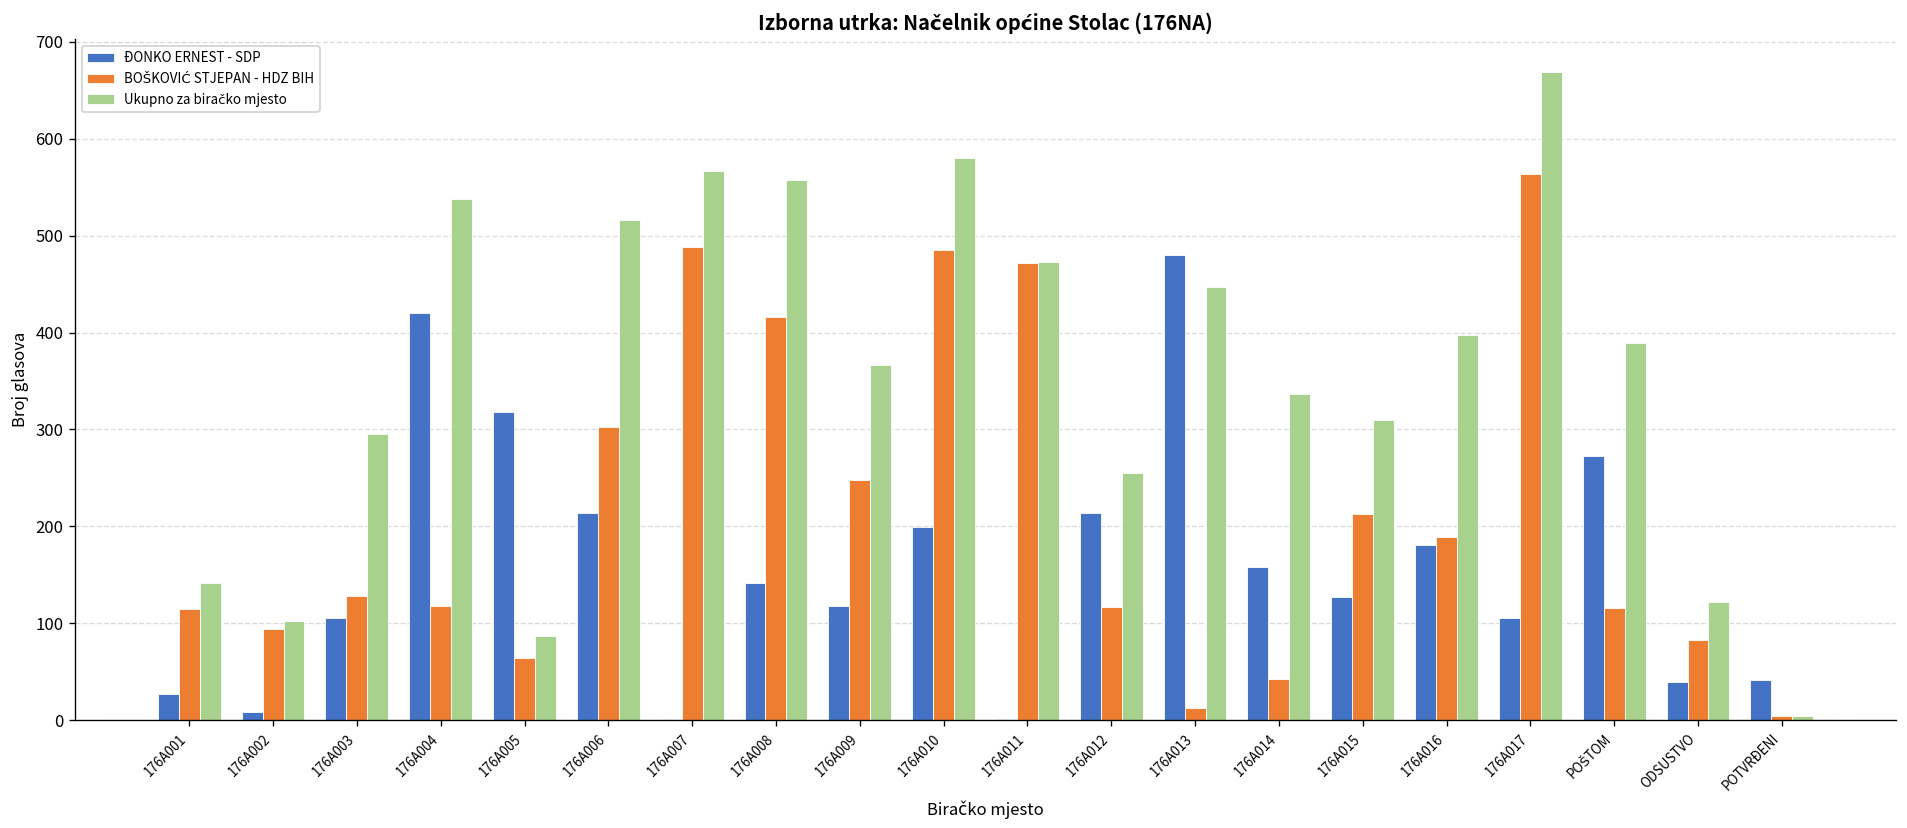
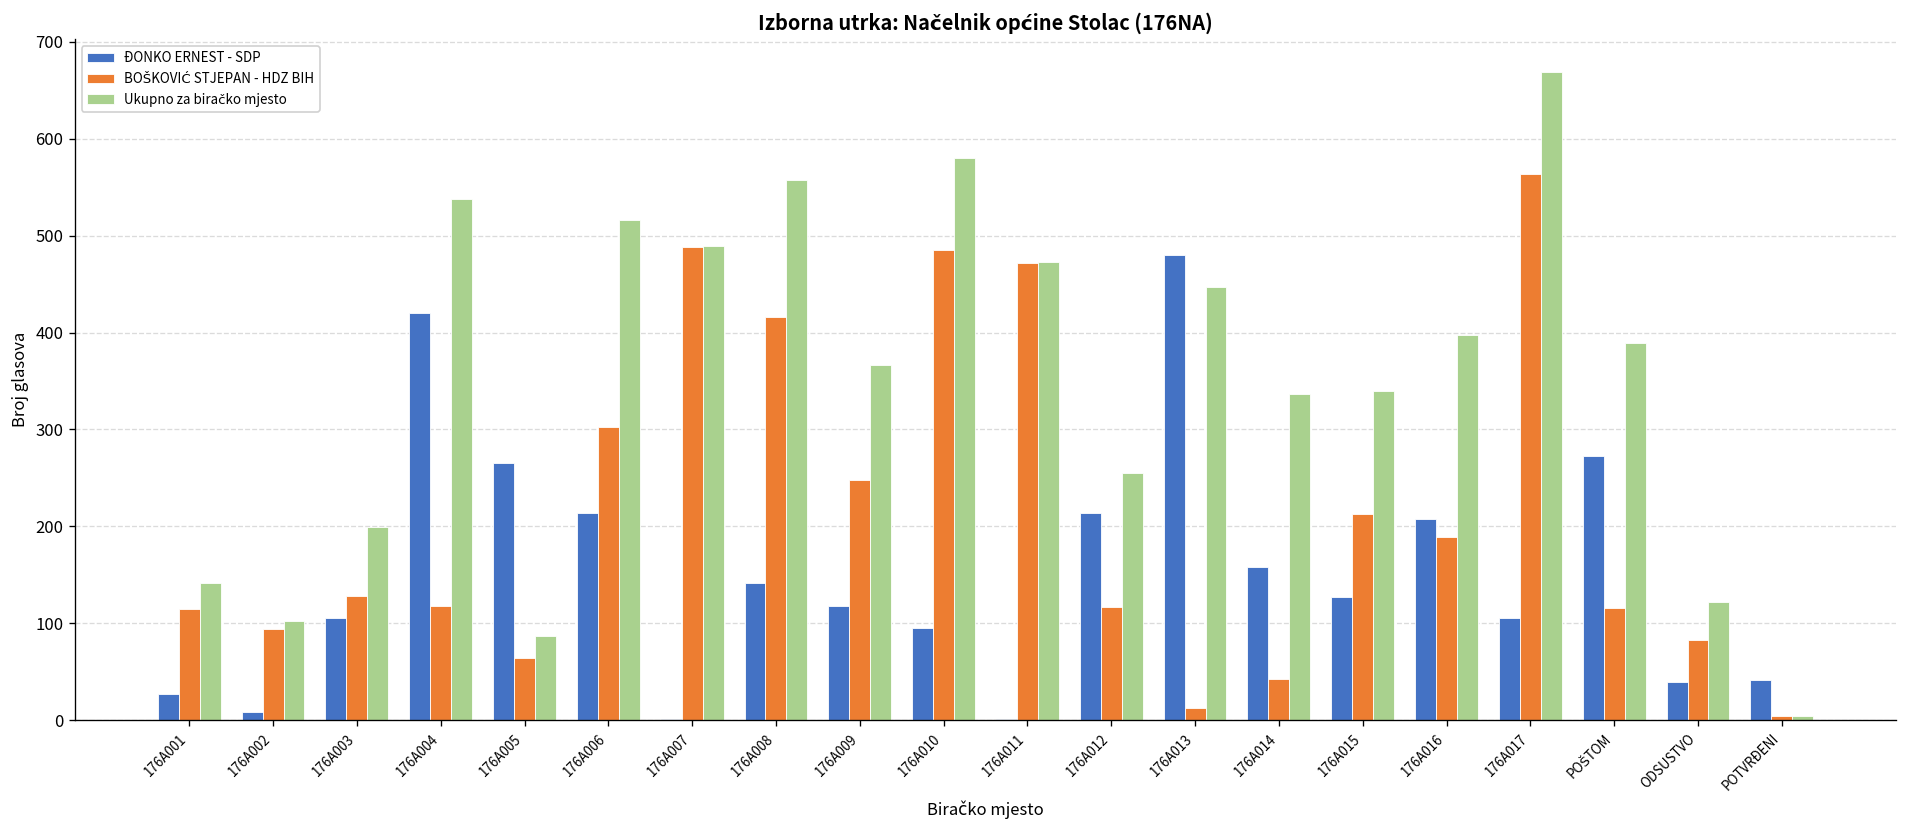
  {
    "ĐONKO ERNEST - SDP": {
      "176A001": 30,
      "176A002": 10,
      "176A003": 110,
      "176A004": 420,
-     "176A005": 320,
+     "176A005": 270,
      "176A006": 210,
      "176A008": 140,
      "176A009": 120,
-     "176A010": 200,
+     "176A010": 100,
      "176A012": 210,
      "176A013": 480,
      "176A014": 160,
      "176A015": 130,
-     "176A016": 180,
+     "176A016": 210,
      "176A017": 110,
      "POŠTOM": 270,
      "ODSUSTVO": 40,
      "POTVRĐENI": 40
    },
    "BOŠKOVIĆ STJEPAN - HDZ BIH": {
      "176A001": 120,
      "176A002": 90,
      "176A003": 130,
      "176A004": 120,
      "176A005": 60,
      "176A006": 300,
      "176A007": 490,
      "176A008": 420,
      "176A009": 250,
      "176A010": 490,
      "176A011": 470,
      "176A012": 120,
      "176A013": 10,
      "176A014": 40,
      "176A015": 210,
      "176A016": 190,
      "176A017": 560,
      "POŠTOM": 120,
      "ODSUSTVO": 80,
      "POTVRĐENI": 0
    },
    "Ukupno za biračko mjesto": {
      "176A001": 140,
      "176A002": 100,
-     "176A003": 300,
+     "176A003": 200,
      "176A004": 540,
      "176A005": 90,
      "176A006": 520,
-     "176A007": 570,
+     "176A007": 490,
      "176A008": 560,
      "176A009": 370,
      "176A010": 580,
      "176A011": 470,
      "176A012": 260,
      "176A013": 450,
      "176A014": 340,
-     "176A015": 310,
+     "176A015": 340,
      "176A016": 400,
      "176A017": 670,
      "POŠTOM": 390,
      "ODSUSTVO": 120,
      "POTVRĐENI": 0
    }
  }
